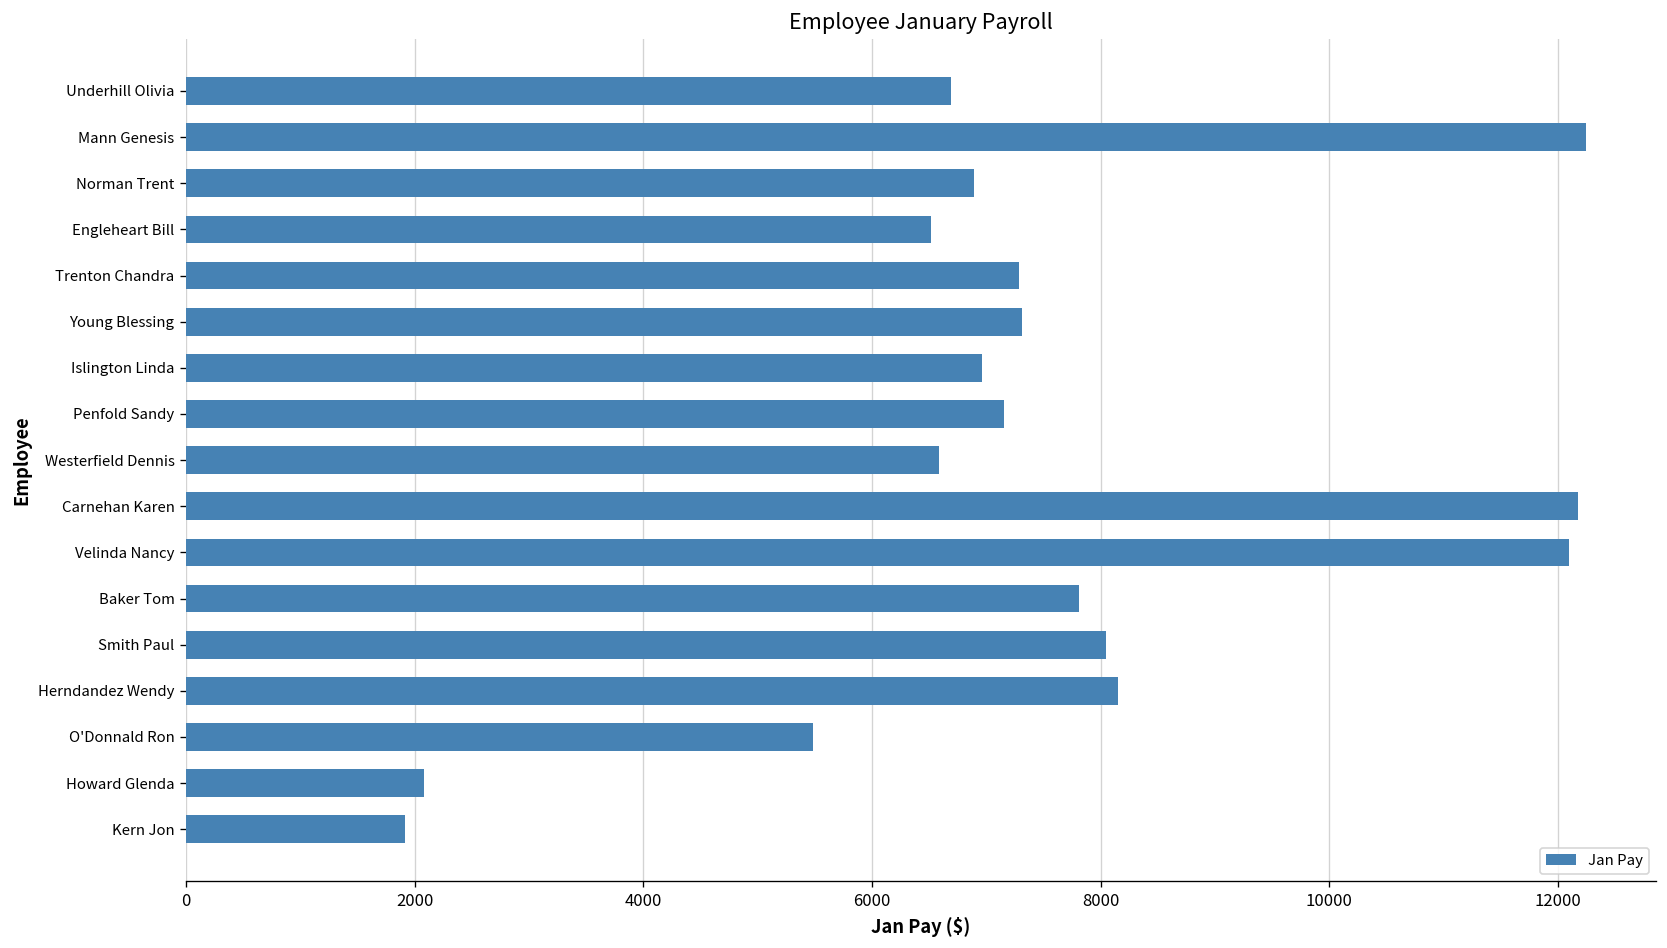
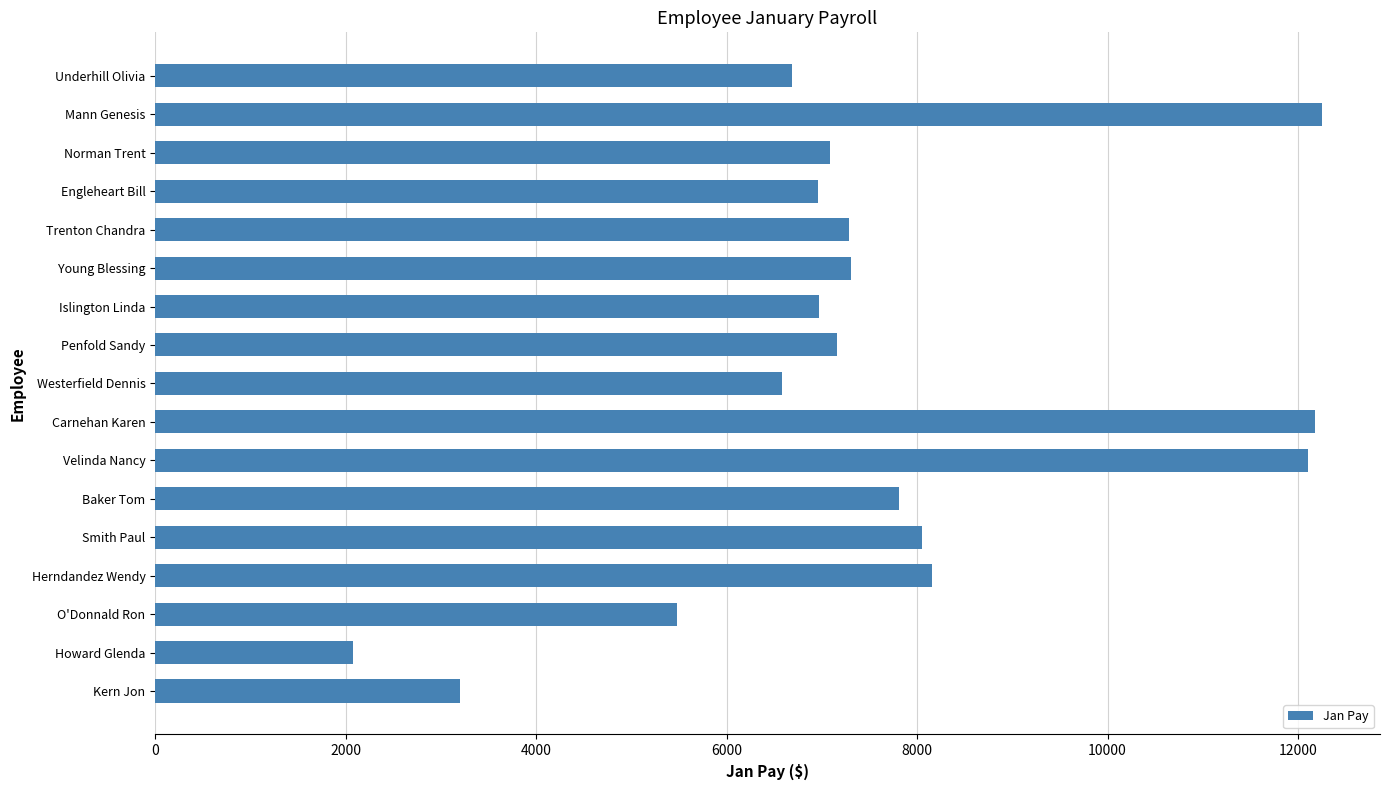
  {
    "Underhill Olivia": 6700,
    "Mann Genesis": 12200,
-   "Norman Trent": 6900,
-   "Engleheart Bill": 6500,
+   "Norman Trent": 7100,
+   "Engleheart Bill": 7000,
    "Trenton Chandra": 7300,
    "Young Blessing": 7300,
    "Islington Linda": 7000,
    "Penfold Sandy": 7200,
    "Westerfield Dennis": 6600,
    "Carnehan Karen": 12200,
    "Velinda Nancy": 12100,
    "Baker Tom": 7800,
    "Smith Paul": 8000,
    "Herndandez Wendy": 8200,
    "O'Donnald Ron": 5500,
    "Howard Glenda": 2100,
-   "Kern Jon": 1900
+   "Kern Jon": 3200
  }
